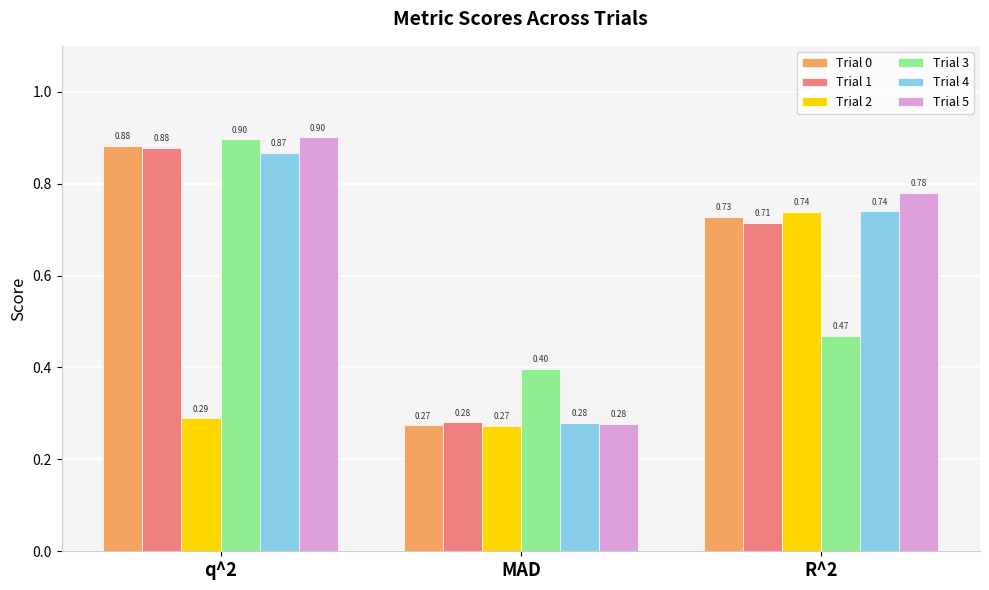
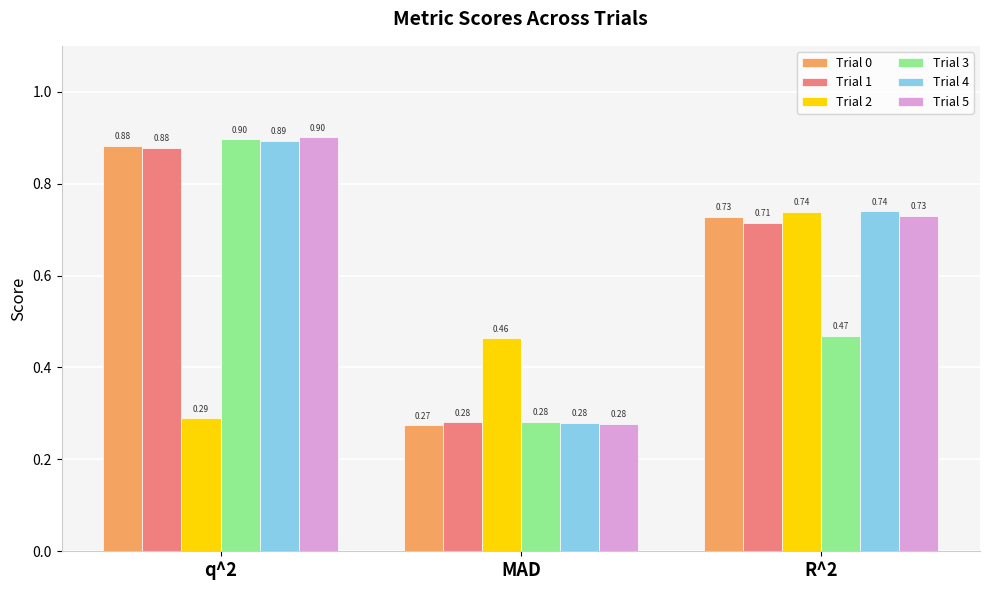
  {
    "Trial 2": {
      "q^2": 0.29,
-     "MAD": 0.27,
+     "MAD": 0.46,
      "R^2": 0.74
    },
    "Trial 3": {
      "q^2": 0.90,
-     "MAD": 0.40,
+     "MAD": 0.28,
      "R^2": 0.47
    },
    "Trial 4": {
-     "q^2": 0.87,
+     "q^2": 0.89,
      "MAD": 0.28,
      "R^2": 0.74
    },
    "Trial 5": {
      "q^2": 0.90,
      "MAD": 0.28,
-     "R^2": 0.78
+     "R^2": 0.73
    }
  }
